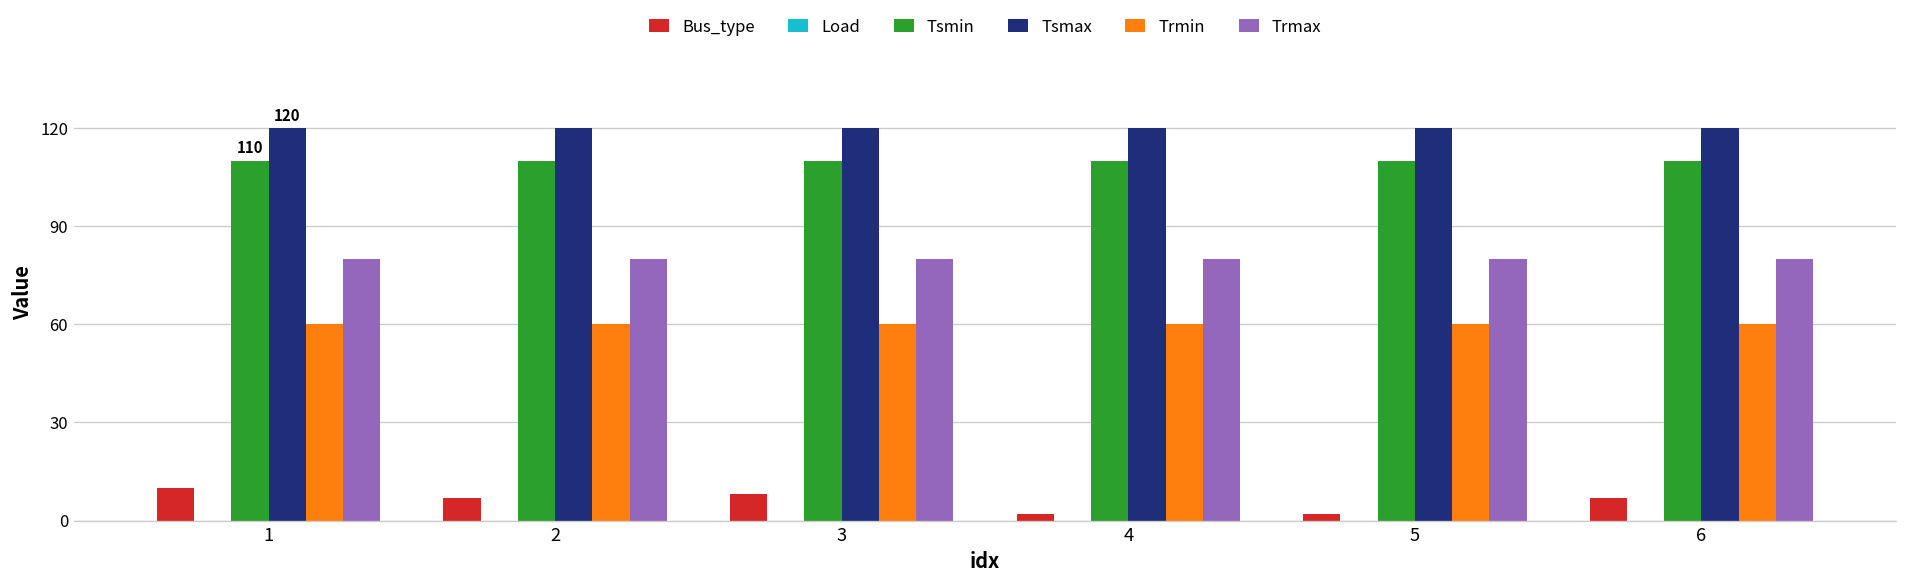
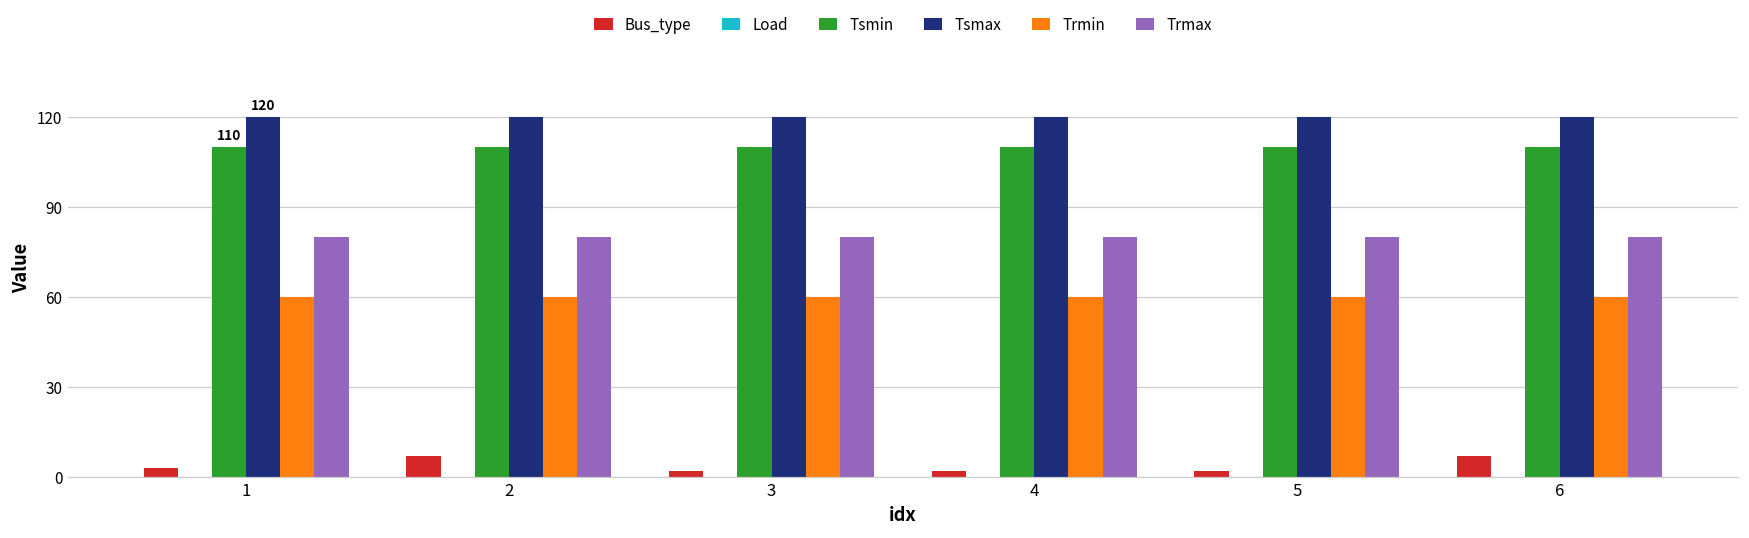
  {
    "Bus_type": {
-     "1": 10,
+     "1": 3,
      "2": 7,
-     "3": 8,
+     "3": 2,
      "4": 2,
      "5": 2,
      "6": 7
    },
    "Load": {
      "1": 0,
      "2": 0,
      "3": 0,
      "4": 0,
      "5": 0,
      "6": 0
    },
    "Tsmin": {
      "1": 110
    },
    "Tsmax": {
      "1": 120
    },
    "Trmin": {
      "1": 60,
      "2": 60,
      "3": 60,
      "4": 60,
      "5": 60,
      "6": 60
    },
    "Trmax": {
      "1": 80,
      "2": 80,
      "3": 80,
      "4": 80,
      "5": 80,
      "6": 80
    }
  }
